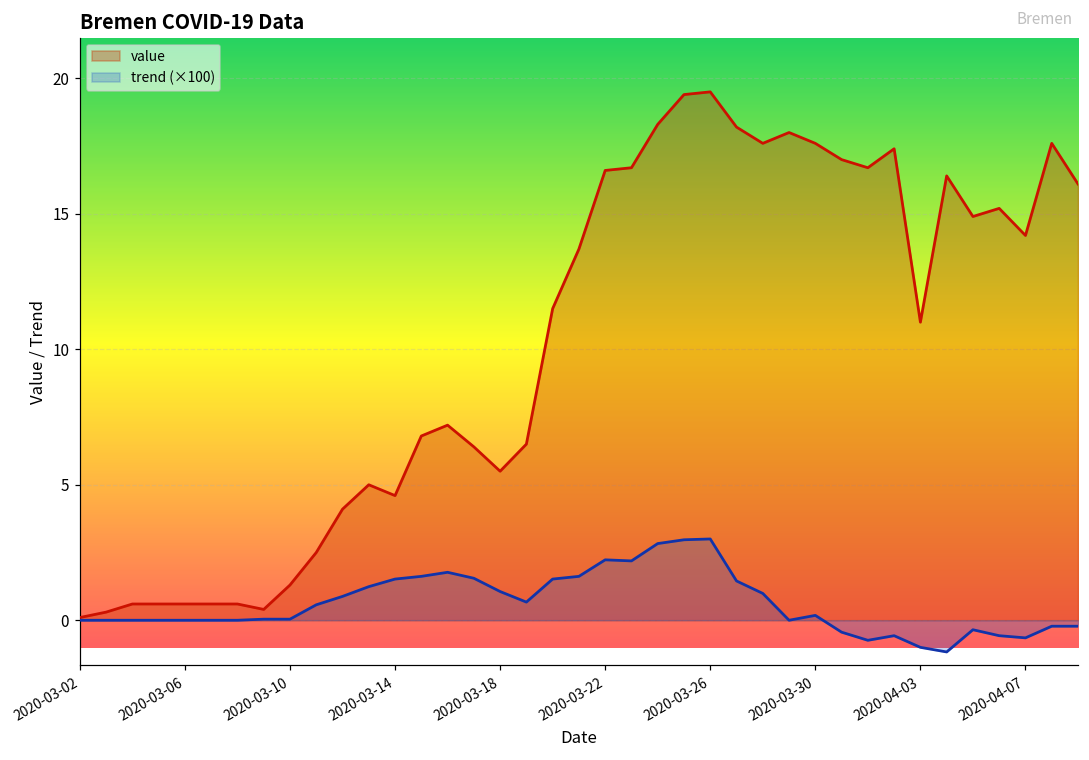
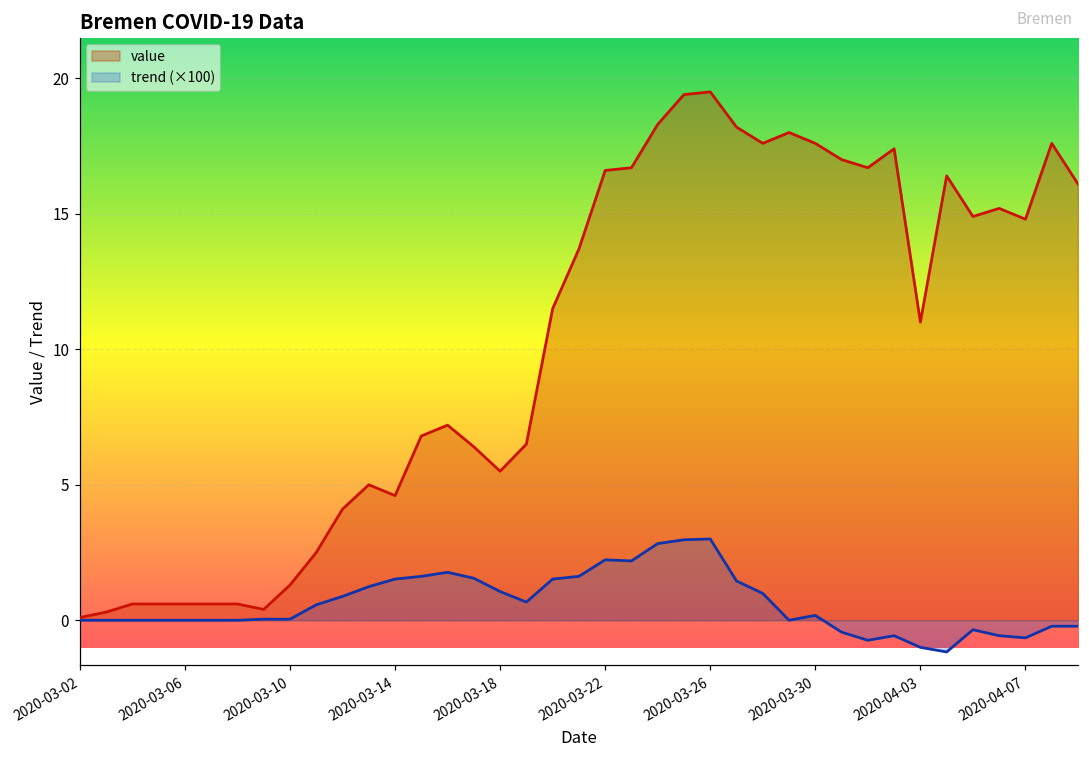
  {
    "value": {
      "2020-03-06": 0.6,
      "2020-03-10": 1.3,
      "2020-03-14": 4.6,
      "2020-03-18": 5.5,
      "2020-03-22": 16.6,
      "2020-03-26": 19.5,
      "2020-03-30": 17.6,
      "2020-04-03": 11.0,
-     "2020-04-07": 14.2
+     "2020-04-07": 14.8
    }
  }
